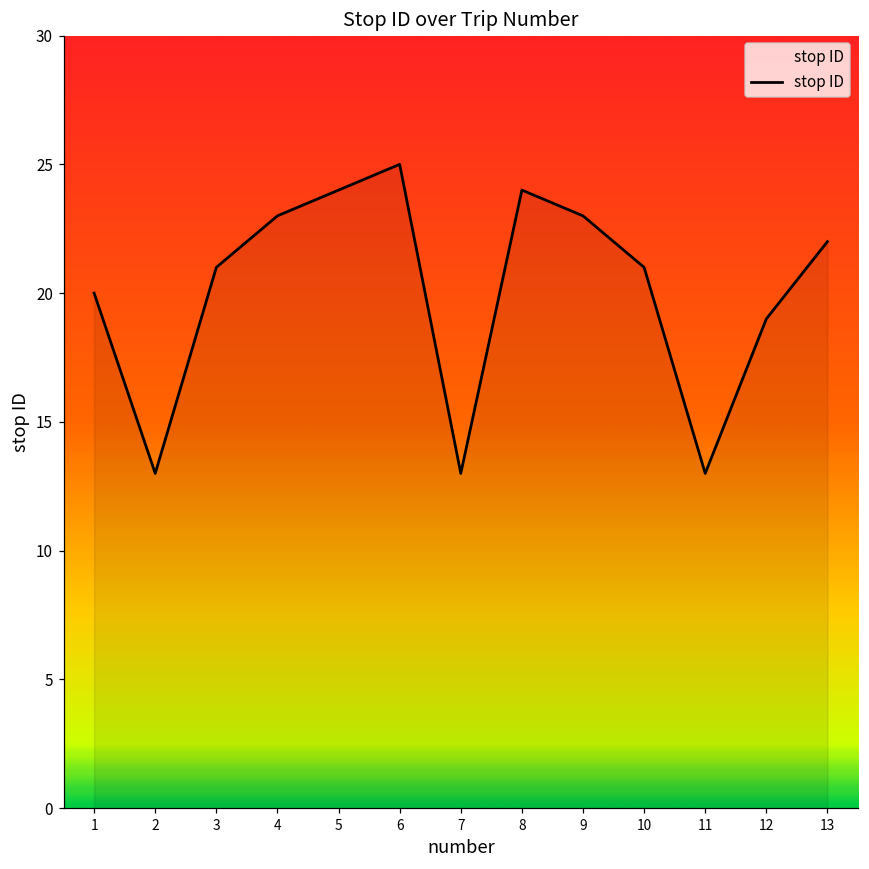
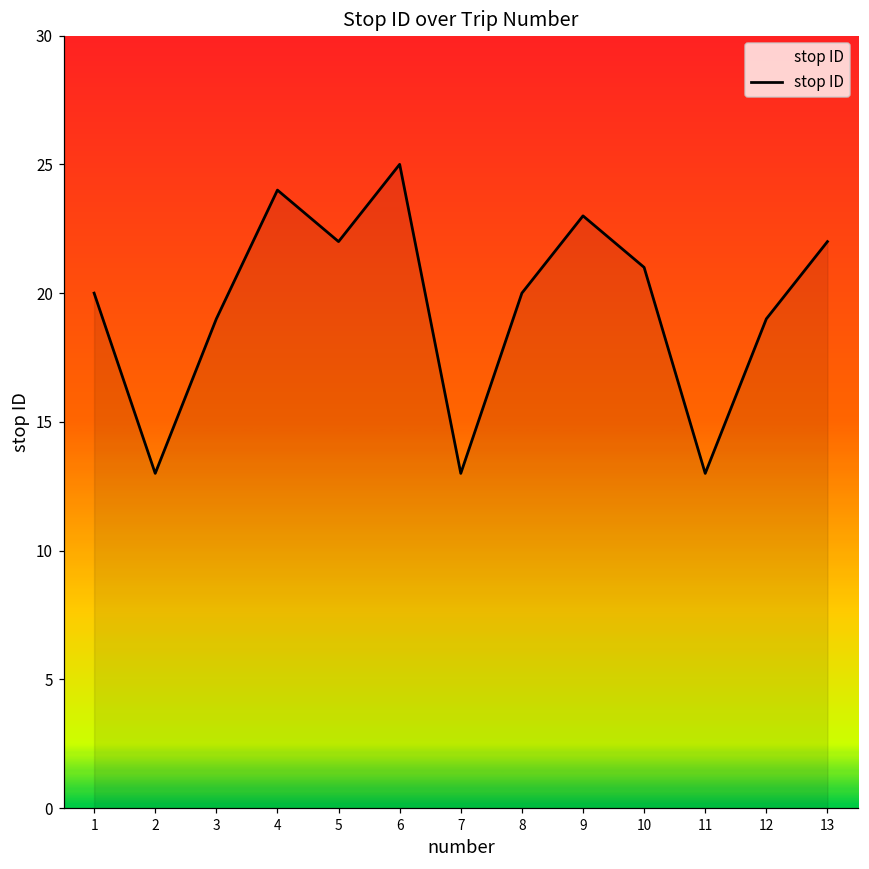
  {
    "1": 20,
    "2": 13,
-   "3": 21,
-   "4": 23,
-   "5": 24,
+   "3": 19,
+   "4": 24,
+   "5": 22,
    "6": 25,
    "7": 13,
-   "8": 24,
+   "8": 20,
    "9": 23,
    "10": 21,
    "11": 13,
    "12": 19,
    "13": 22
  }
